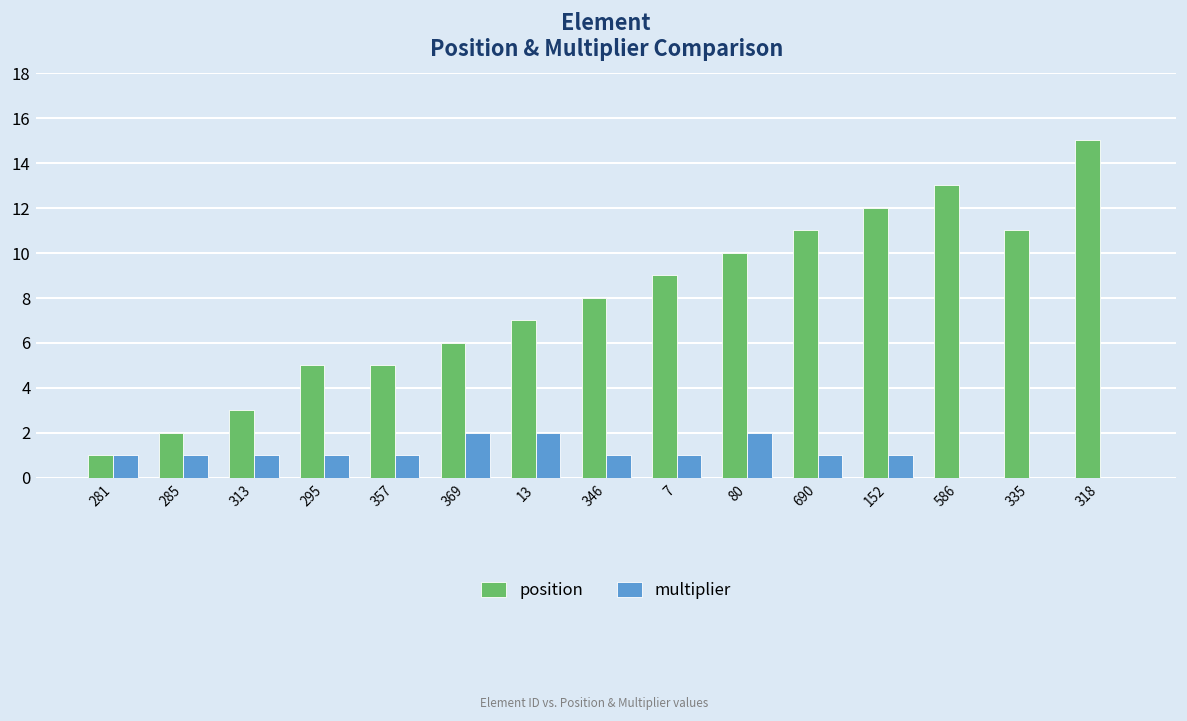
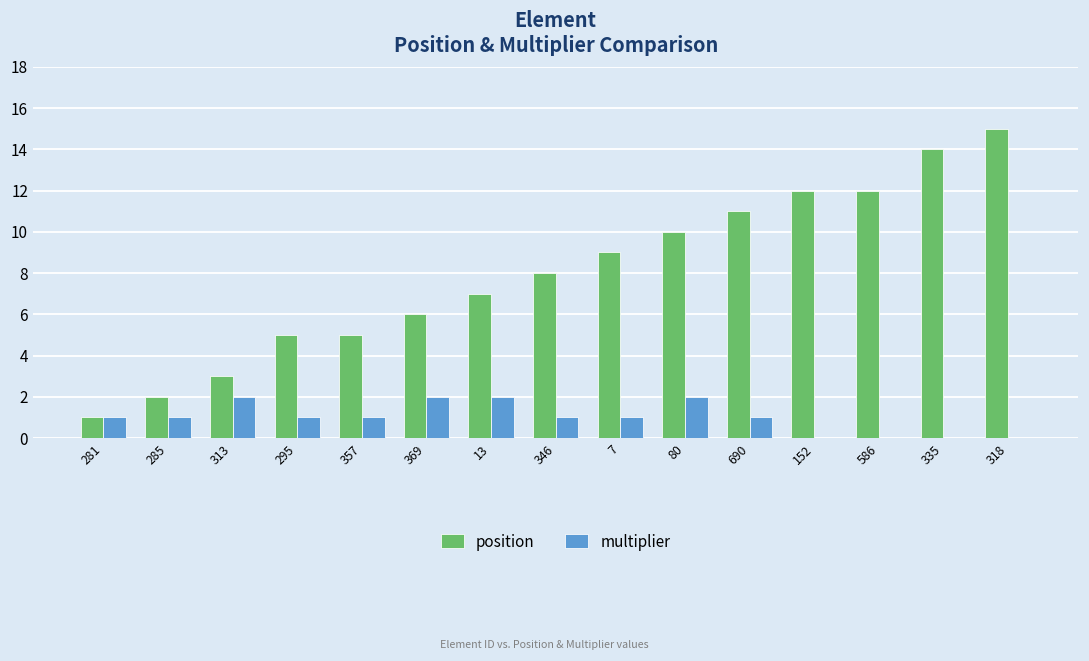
  {
    "position": {
      "281": 1,
      "285": 2,
      "313": 3,
      "295": 5,
      "357": 5,
      "369": 6,
      "13": 7,
      "346": 8,
      "7": 9,
      "80": 10,
      "690": 11,
      "152": 12,
-     "586": 13,
-     "335": 11,
+     "586": 12,
+     "335": 14,
      "318": 15
    },
    "multiplier": {
      "281": 1,
      "285": 1,
-     "313": 1,
+     "313": 2,
      "295": 1,
      "357": 1,
      "369": 2,
      "13": 2,
      "346": 1,
      "7": 1,
      "80": 2,
      "690": 1,
-     "152": 1,
+     "152": 0,
      "586": 0,
      "335": 0,
      "318": 0
    }
  }
